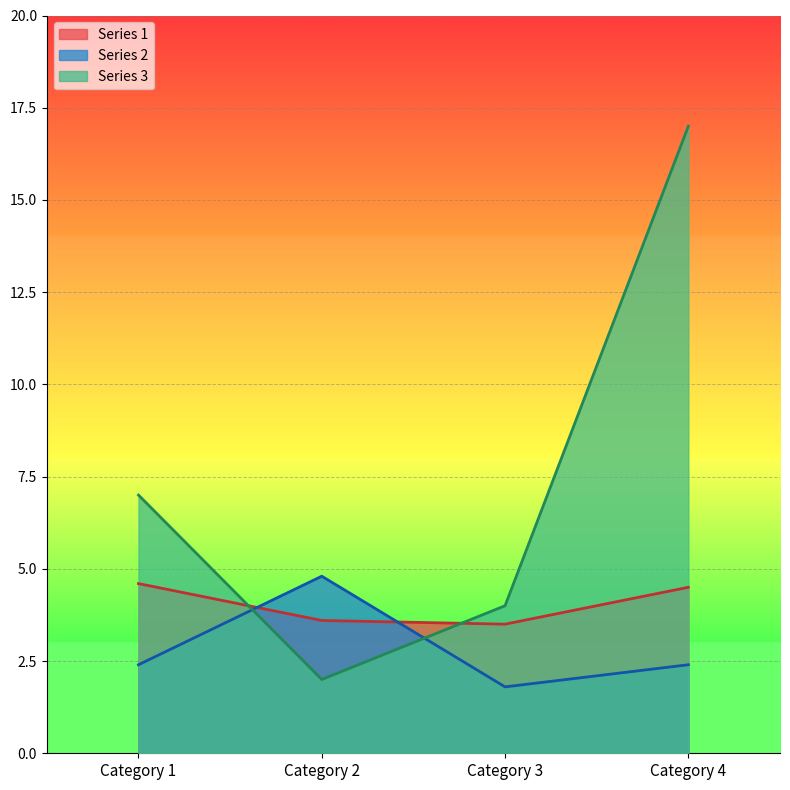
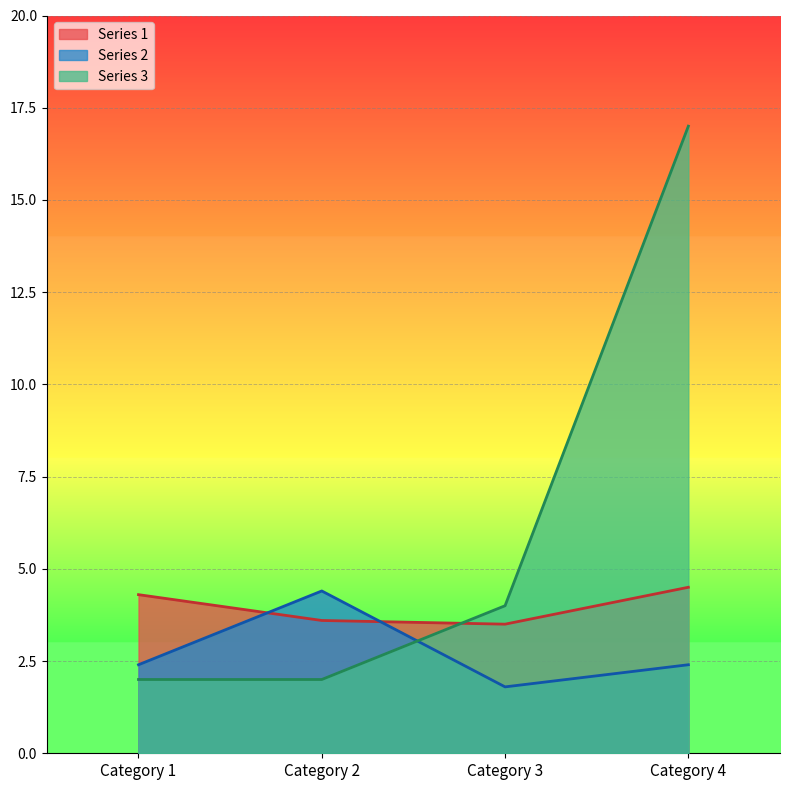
  {
    "Series 1": {
-     "Category 1": 4.6,
+     "Category 1": 4.3,
      "Category 2": 3.6,
      "Category 3": 3.5,
      "Category 4": 4.5
    },
    "Series 2": {
      "Category 1": 2.4,
-     "Category 2": 4.8,
+     "Category 2": 4.4,
      "Category 3": 1.8,
      "Category 4": 2.4
    },
    "Series 3": {
-     "Category 1": 7,
+     "Category 1": 2,
      "Category 2": 2,
      "Category 3": 4,
      "Category 4": 17
    }
  }
